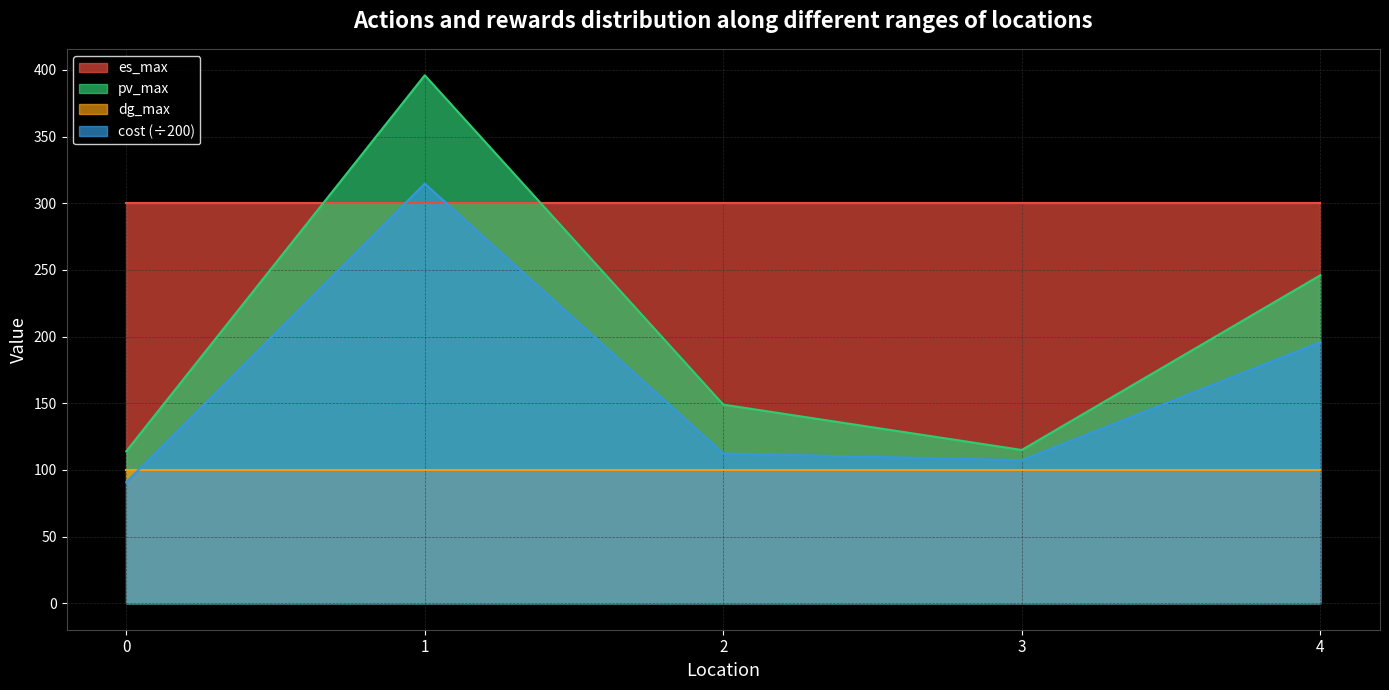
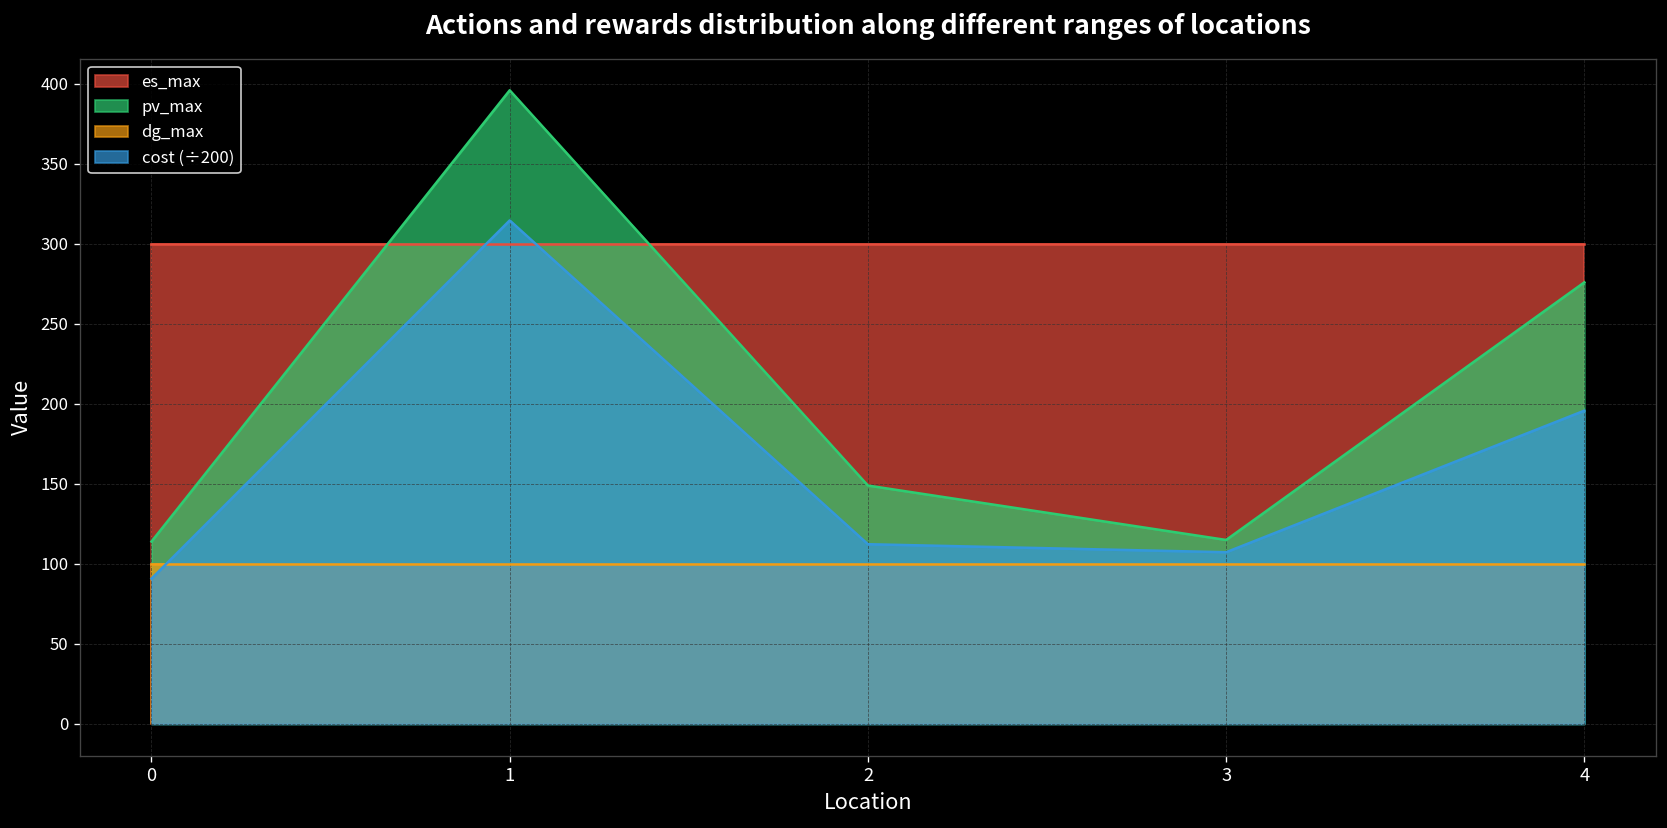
  {
    "es_max": {
      "0": 300,
      "1": 300,
      "2": 300,
      "3": 300,
      "4": 300
    },
    "pv_max": {
      "0": 114,
      "1": 396,
      "2": 149,
      "3": 115,
-     "4": 246
+     "4": 276
    },
    "dg_max": {
      "0": 100,
      "1": 100,
      "2": 100,
      "3": 100,
      "4": 100
    },
    "cost (÷200)": {
      "0": 91,
      "1": 315,
      "2": 112,
      "3": 107,
      "4": 196
    }
  }
